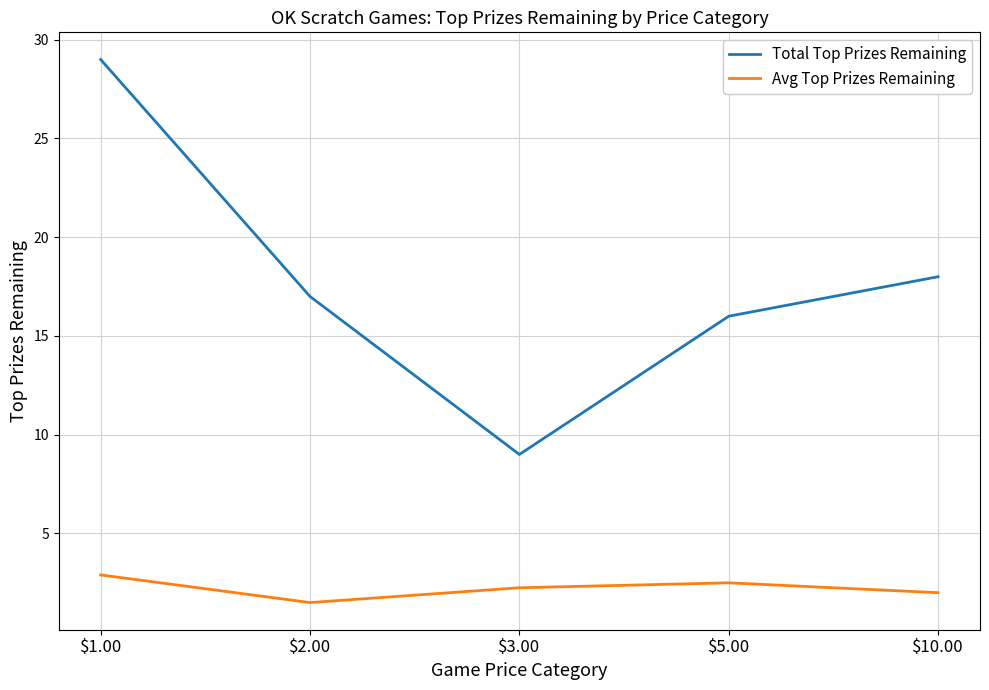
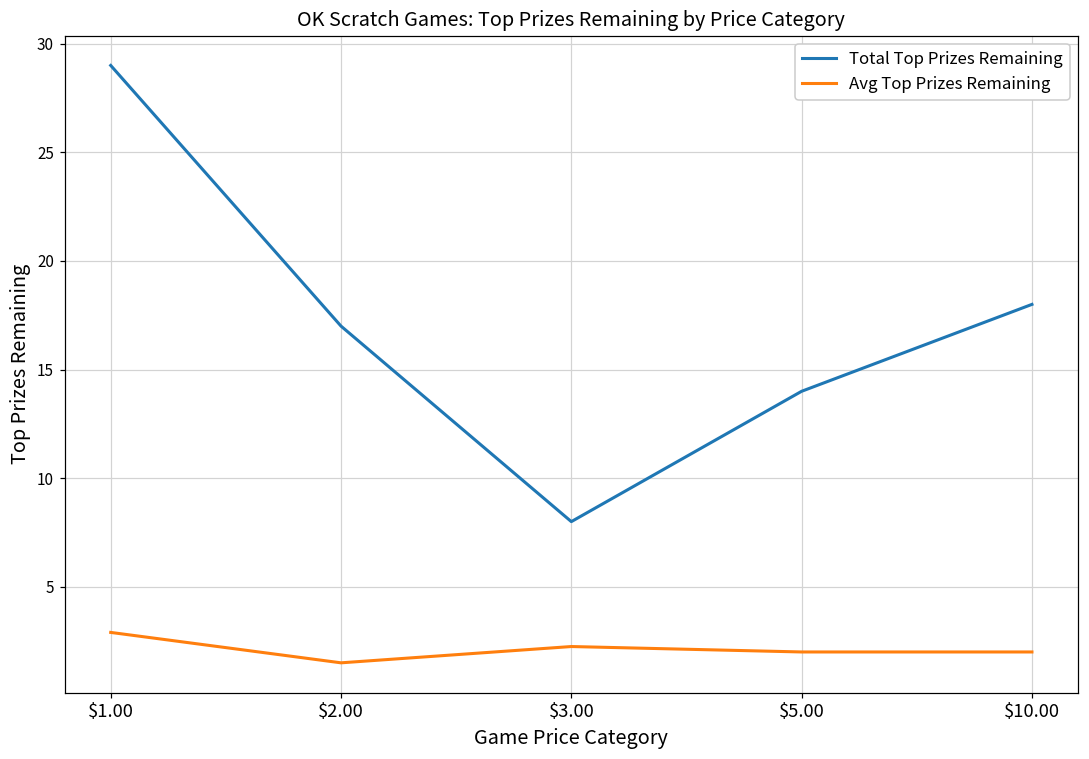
  {
    "Total Top Prizes Remaining": {
      "$1.00": 29,
      "$2.00": 17,
-     "$3.00": 9,
-     "$5.00": 16,
+     "$3.00": 8,
+     "$5.00": 14,
      "$10.00": 18
    },
    "Avg Top Prizes Remaining": {
      "$1.00": 2.9,
      "$2.00": 1.5,
      "$3.00": 2.3,
-     "$5.00": 2.5,
+     "$5.00": 2.0,
      "$10.00": 2.0
    }
  }
